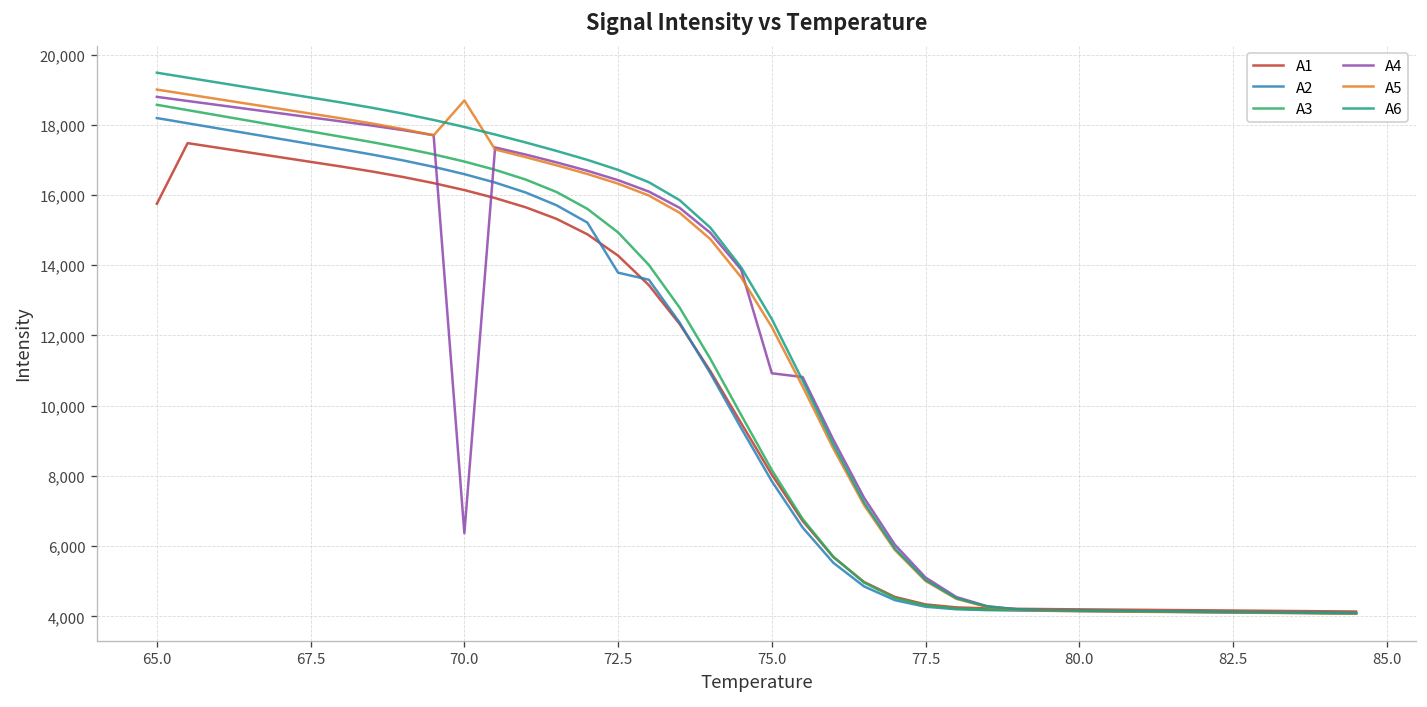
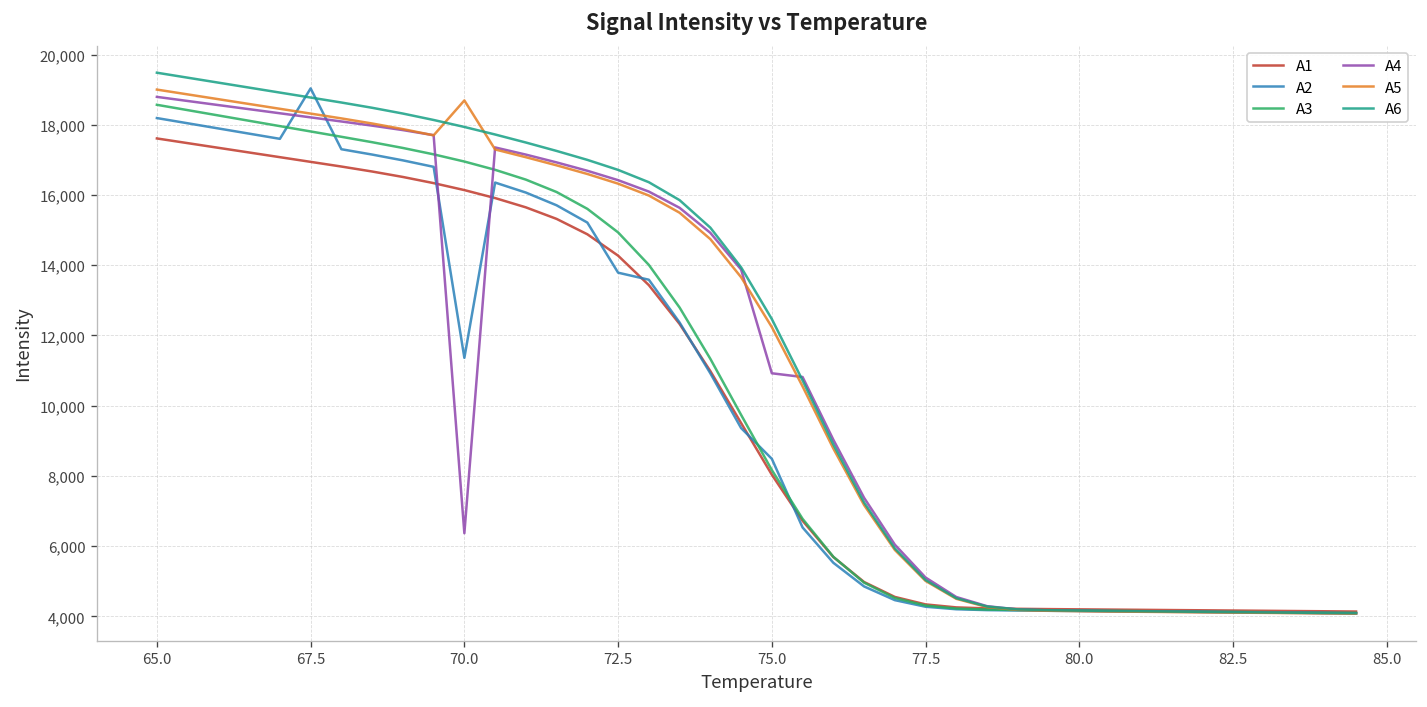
  {
    "A1": {
-     "65.0": "15,800",
+     "65.0": "17,600",
      "67.5": "16,900",
      "70.0": "16,100",
      "72.5": "14,300",
      "75.0": "8,000"
    },
    "A2": {
      "65.0": "18,200",
-     "67.5": "17,500",
-     "70.0": "16,600",
+     "67.5": "19,000",
+     "70.0": "11,400",
      "72.5": "13,800",
-     "75.0": "7,900"
+     "75.0": "8,500"
    },
    "A4": {
      "65.0": "18,800",
      "67.5": "18,200",
      "70.0": "6,400",
      "72.5": "16,400",
      "75.0": "10,900"
    },
    "A5": {
      "65.0": "19,000",
      "67.5": "18,300",
      "70.0": "18,700",
      "72.5": "16,300",
      "75.0": "12,200"
    }
  }
